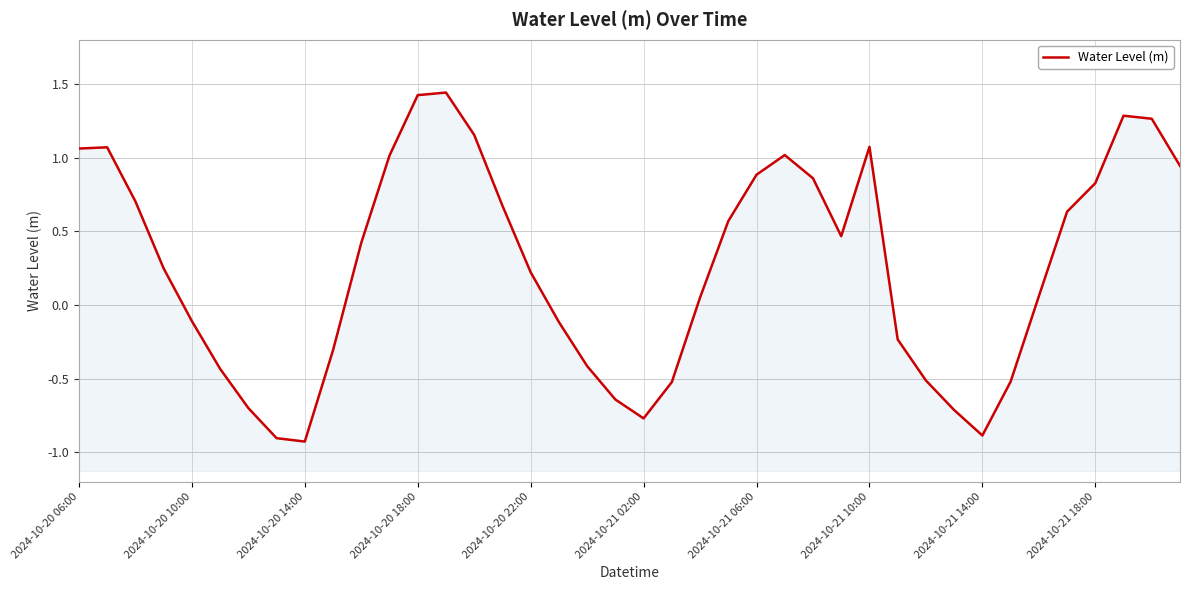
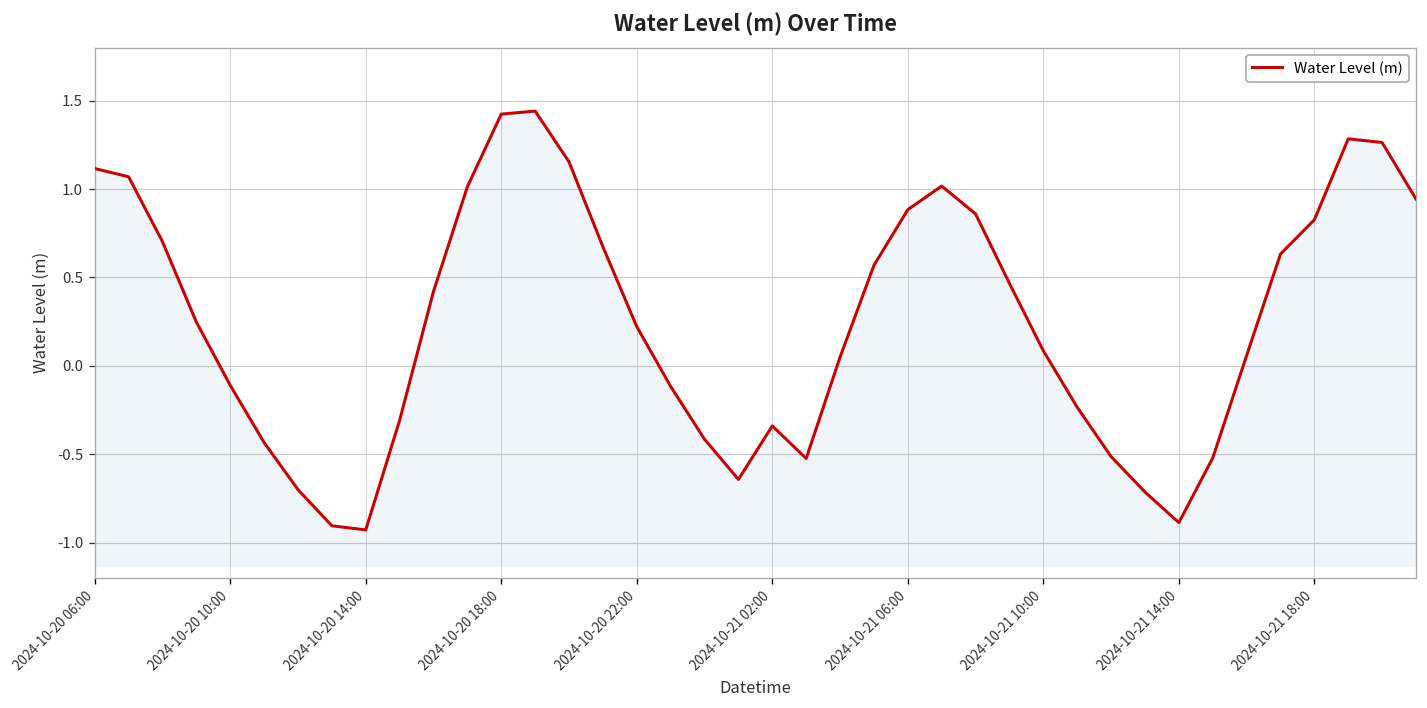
  {
-   "2024-10-20 06:00": 1.06,
+   "2024-10-20 06:00": 1.12,
    "2024-10-20 10:00": -0.11,
    "2024-10-20 14:00": -0.93,
    "2024-10-20 18:00": 1.42,
    "2024-10-20 22:00": 0.22,
-   "2024-10-21 02:00": -0.77,
+   "2024-10-21 02:00": -0.34,
    "2024-10-21 06:00": 0.88,
-   "2024-10-21 10:00": 1.07,
+   "2024-10-21 10:00": 0.09,
    "2024-10-21 14:00": -0.89,
    "2024-10-21 18:00": 0.83
  }
